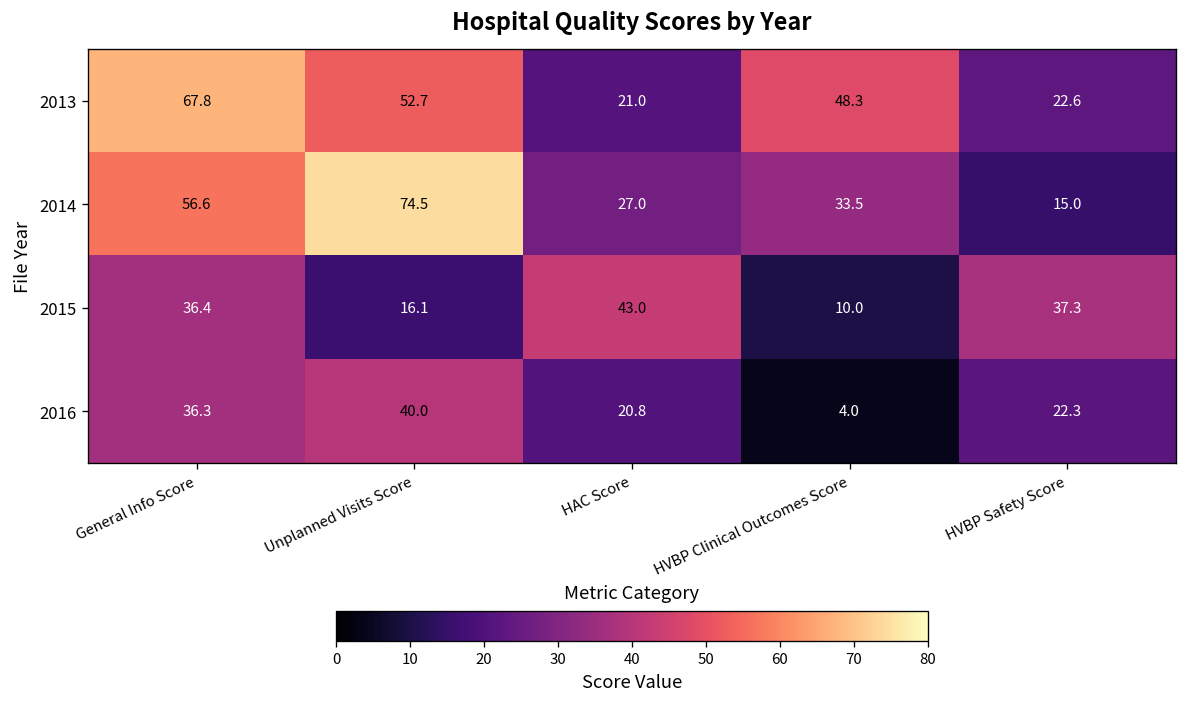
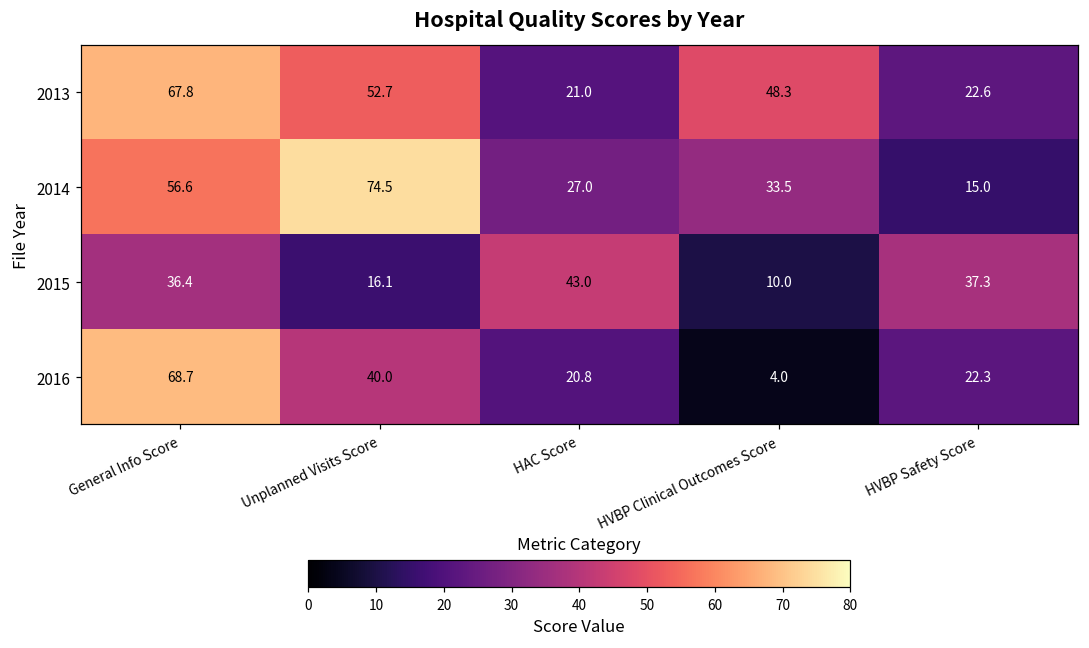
  {
    "2013": {
      "General Info Score": 67.8,
      "Unplanned Visits Score": 52.7,
      "HAC Score": 21.0,
      "HVBP Clinical Outcomes Score": 48.3,
      "HVBP Safety Score": 22.6
    },
    "2014": {
      "General Info Score": 56.6,
      "Unplanned Visits Score": 74.5,
      "HAC Score": 27.0,
      "HVBP Clinical Outcomes Score": 33.5,
      "HVBP Safety Score": 15.0
    },
    "2015": {
      "General Info Score": 36.4,
      "Unplanned Visits Score": 16.1,
      "HAC Score": 43.0,
      "HVBP Clinical Outcomes Score": 10.0,
      "HVBP Safety Score": 37.3
    },
    "2016": {
-     "General Info Score": 36.3,
+     "General Info Score": 68.7,
      "Unplanned Visits Score": 40.0,
      "HAC Score": 20.8,
      "HVBP Clinical Outcomes Score": 4.0,
      "HVBP Safety Score": 22.3
    }
  }
